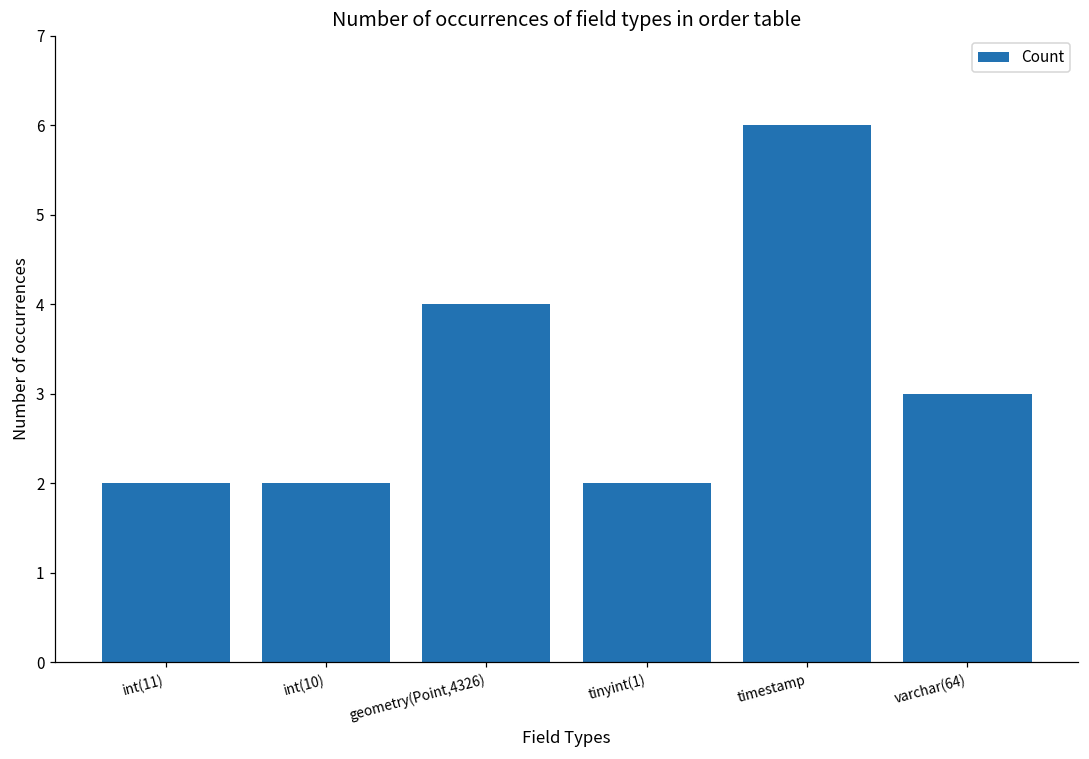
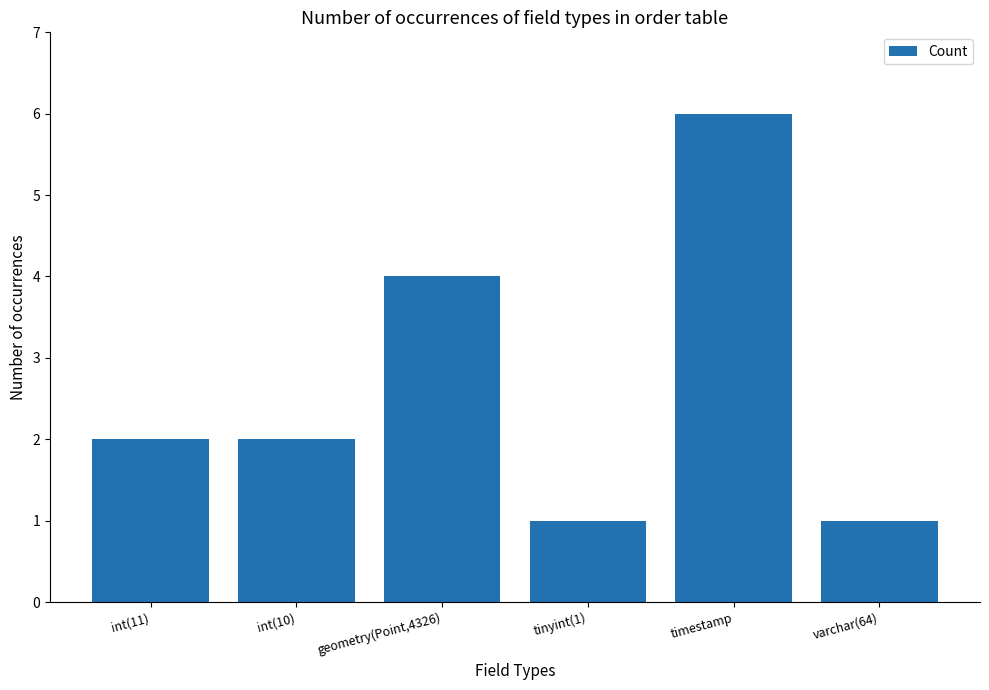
  {
    "int(11)": 2,
    "int(10)": 2,
    "geometry(Point,4326)": 4,
-   "tinyint(1)": 2,
+   "tinyint(1)": 1,
    "timestamp": 6,
-   "varchar(64)": 3
+   "varchar(64)": 1
  }
